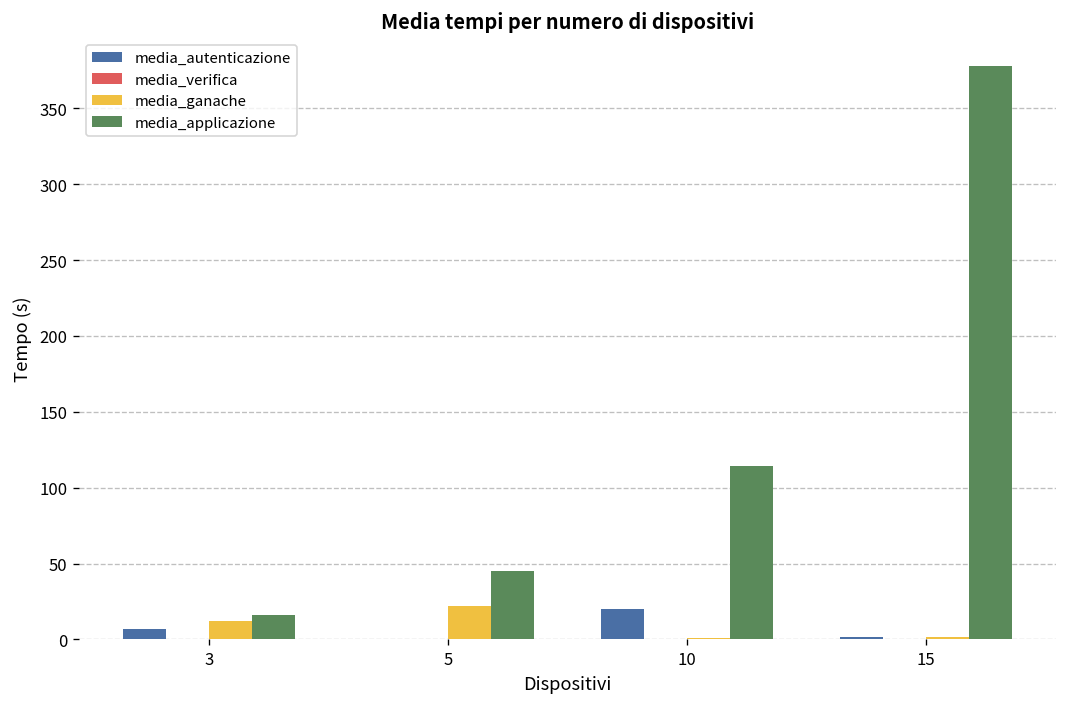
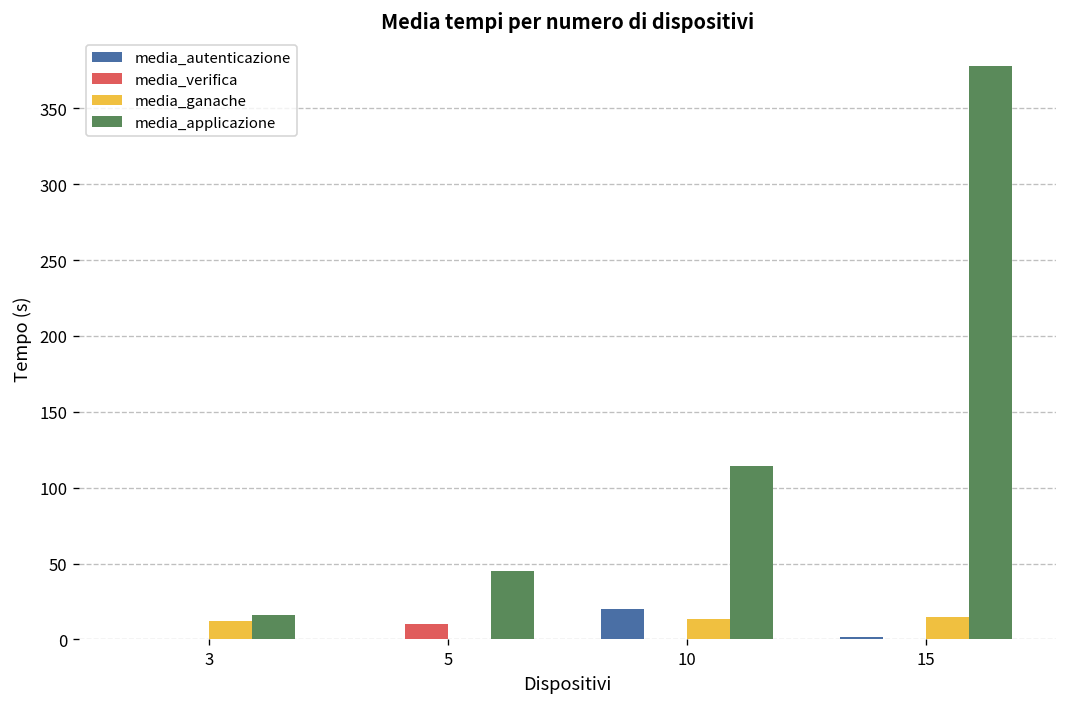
  {
    "media_autenticazione": {
-     "3": 7,
+     "3": 0,
      "10": 20
    },
    "media_verifica": {
-     "5": 0
+     "5": 10
    },
    "media_ganache": {
      "3": 12,
-     "5": 22,
-     "10": 1,
-     "15": 2
+     "5": 0,
+     "10": 13,
+     "15": 15
    },
    "media_applicazione": {
      "3": 16,
      "5": 45,
      "10": 114,
      "15": 378
    }
  }
